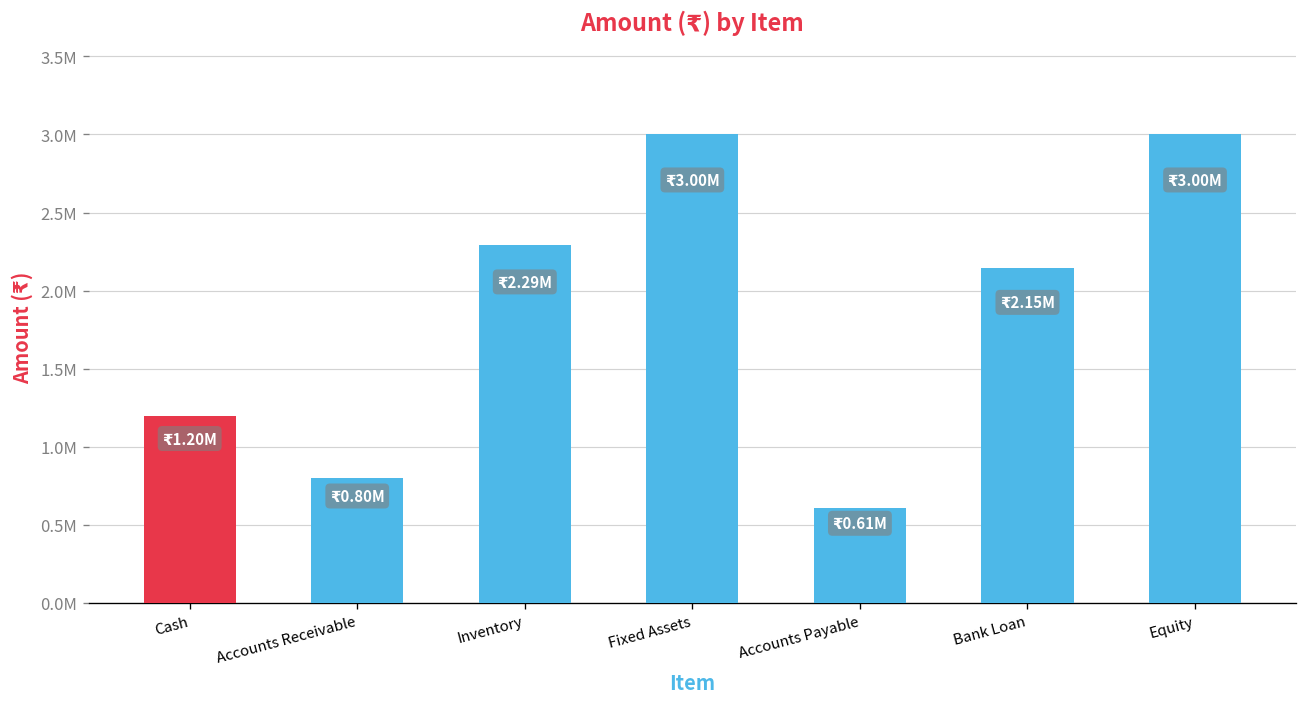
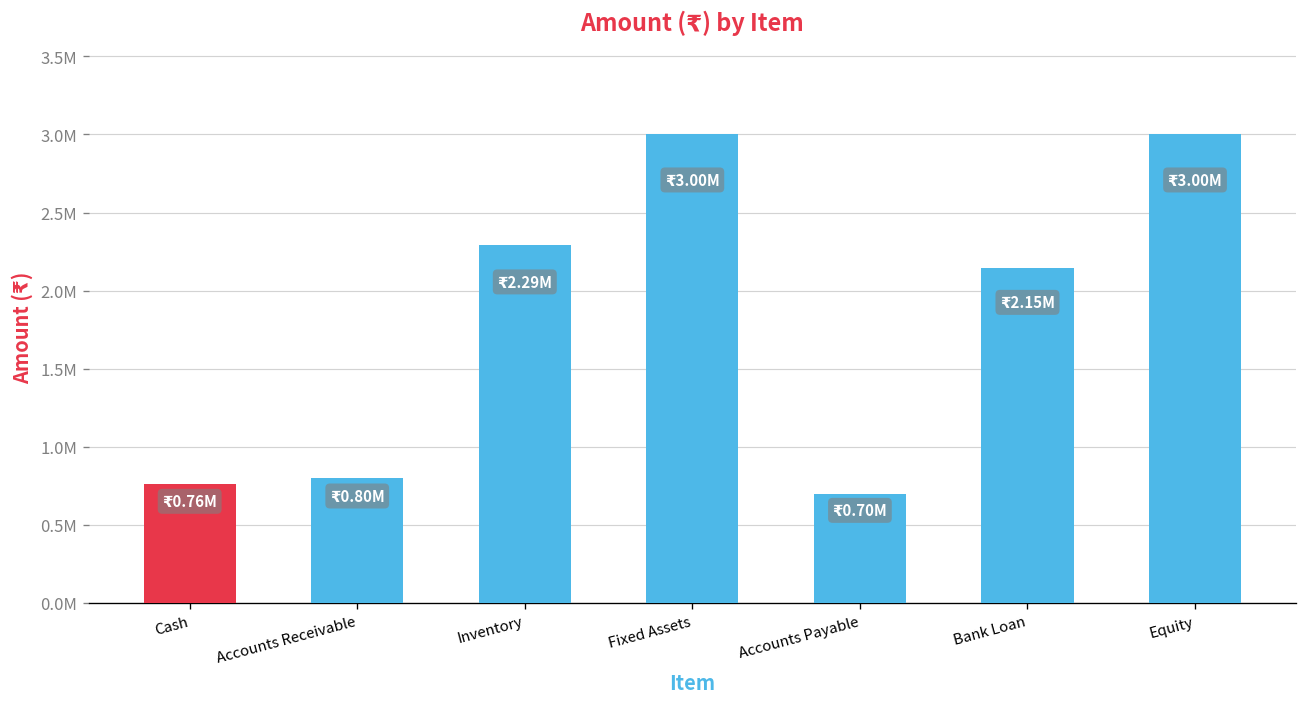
  {
-   "Cash": "1.20M",
-   "Accounts Payable": "0.61M"
+   "Cash": "0.76M",
+   "Accounts Payable": "0.70M"
  }
